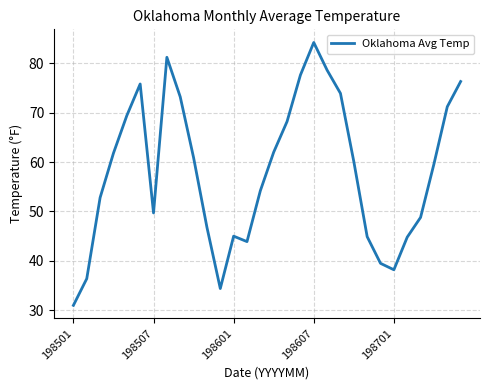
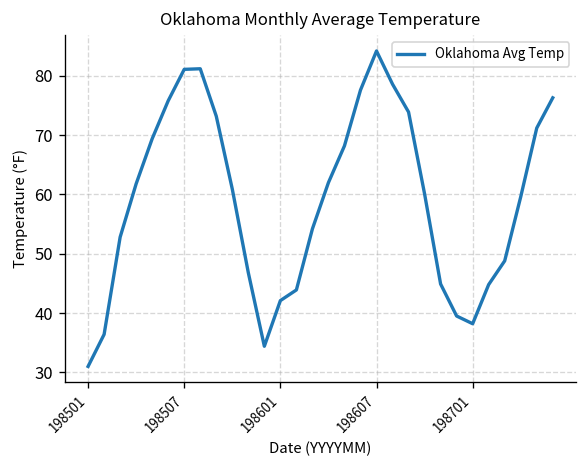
  {
    "198501": 31,
-   "198507": 50,
-   "198601": 45,
+   "198507": 81,
+   "198601": 42,
    "198607": 84,
    "198701": 38
  }
